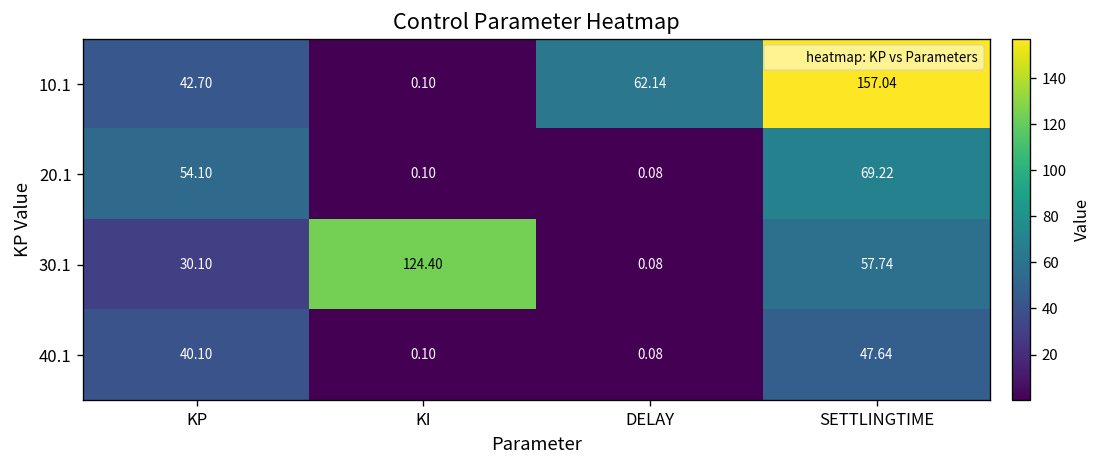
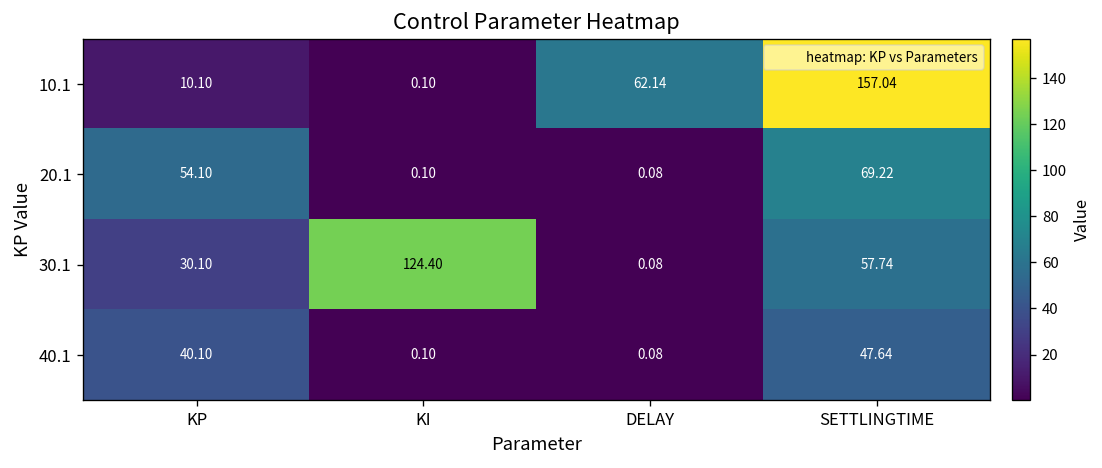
  {
    "10.1": {
-     "KP": 42.70,
+     "KP": 10.10,
      "KI": 0.10,
      "DELAY": 62.14,
      "SETTLINGTIME": 157.04
    },
    "20.1": {
      "KP": 54.10,
      "KI": 0.10,
      "DELAY": 0.08,
      "SETTLINGTIME": 69.22
    },
    "30.1": {
      "KP": 30.10,
      "KI": 124.40,
      "DELAY": 0.08,
      "SETTLINGTIME": 57.74
    },
    "40.1": {
      "KP": 40.10,
      "KI": 0.10,
      "DELAY": 0.08,
      "SETTLINGTIME": 47.64
    }
  }
